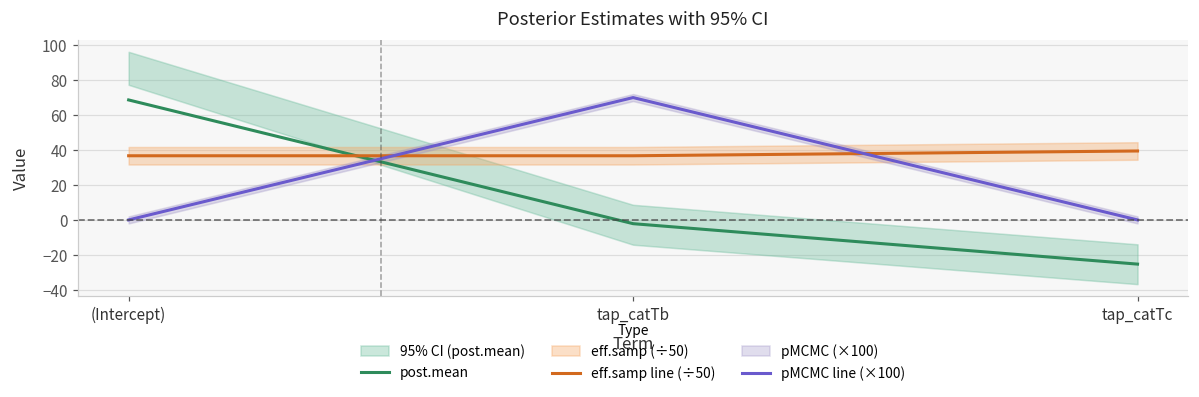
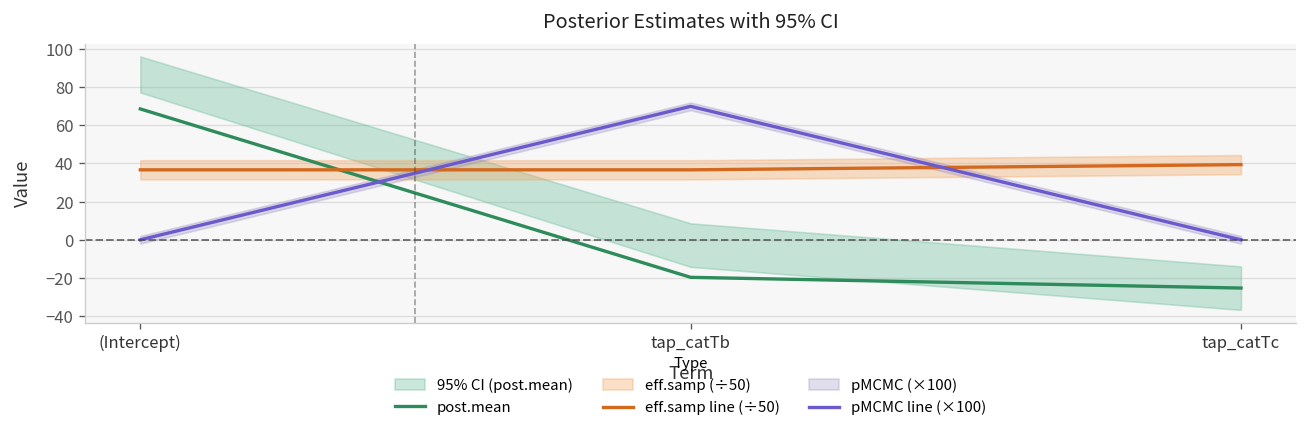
  {
    "post.mean": {
      "(Intercept)": 69,
-     "tap_catTb": -2,
+     "tap_catTb": -20,
      "tap_catTc": -25
    },
    "eff.samp line (÷50)": {
      "(Intercept)": 37,
      "tap_catTb": 37,
      "tap_catTc": 39
    },
    "pMCMC line (×100)": {
      "(Intercept)": 0,
      "tap_catTb": 70,
      "tap_catTc": 0
    }
  }
